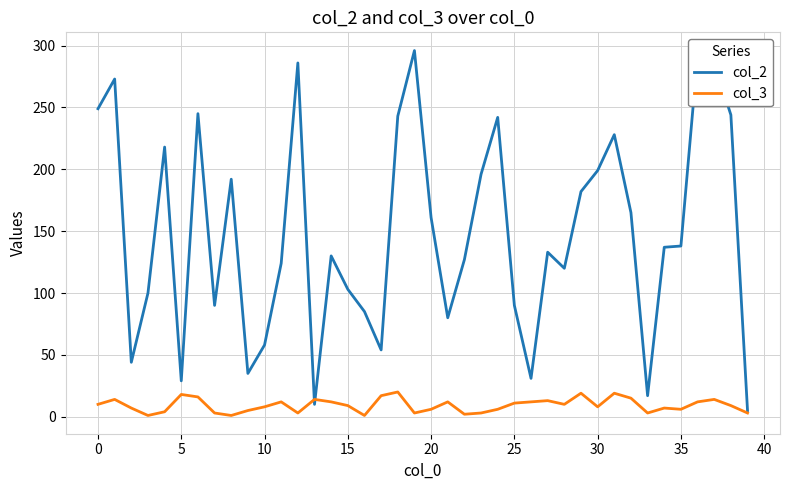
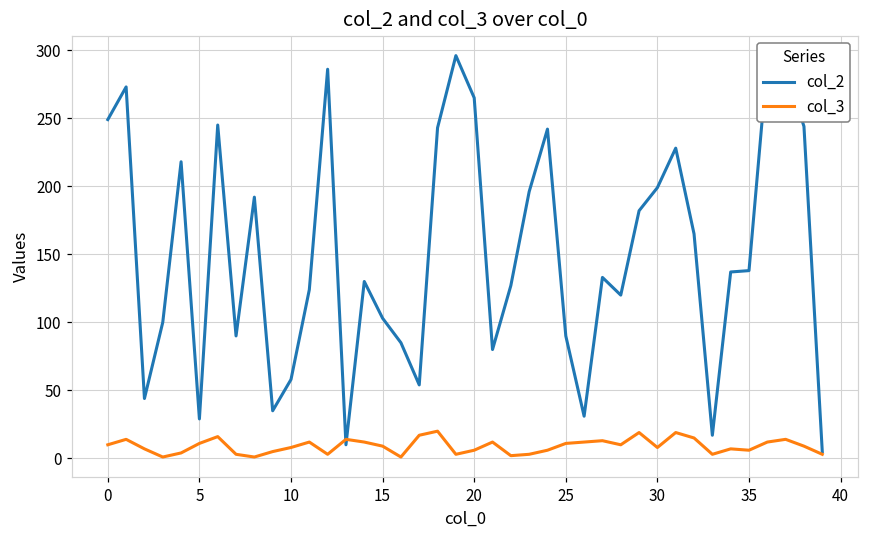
  {
    "col_2": {
      "0": 249,
      "5": 29,
      "10": 58,
      "15": 103,
-     "20": 161,
+     "20": 265,
      "25": 90,
      "30": 199,
      "35": 138
    },
    "col_3": {
      "0": 10,
-     "5": 18,
+     "5": 11,
      "10": 8,
      "15": 9,
      "20": 6,
      "25": 11,
      "30": 8,
      "35": 6
    }
  }
